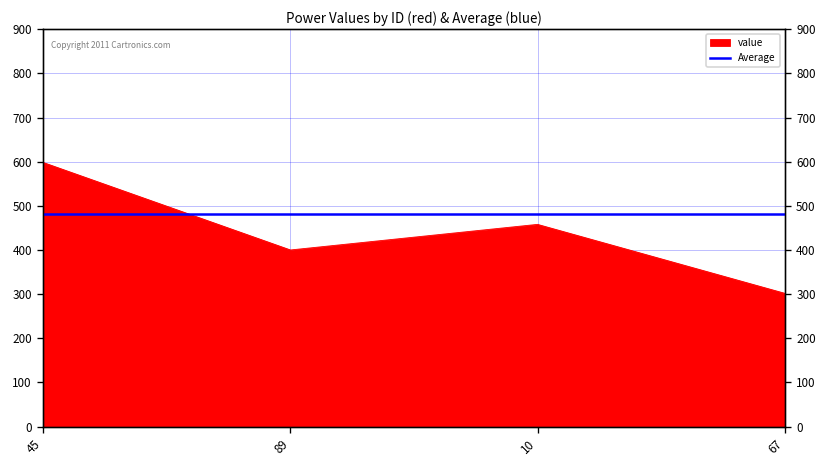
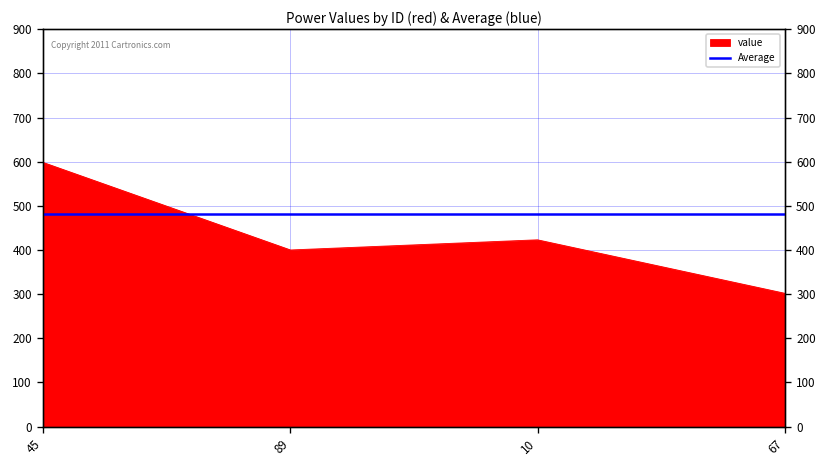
  {
    "45": 600,
    "89": 400,
-   "10": 460,
+   "10": 420,
    "67": 300
  }
